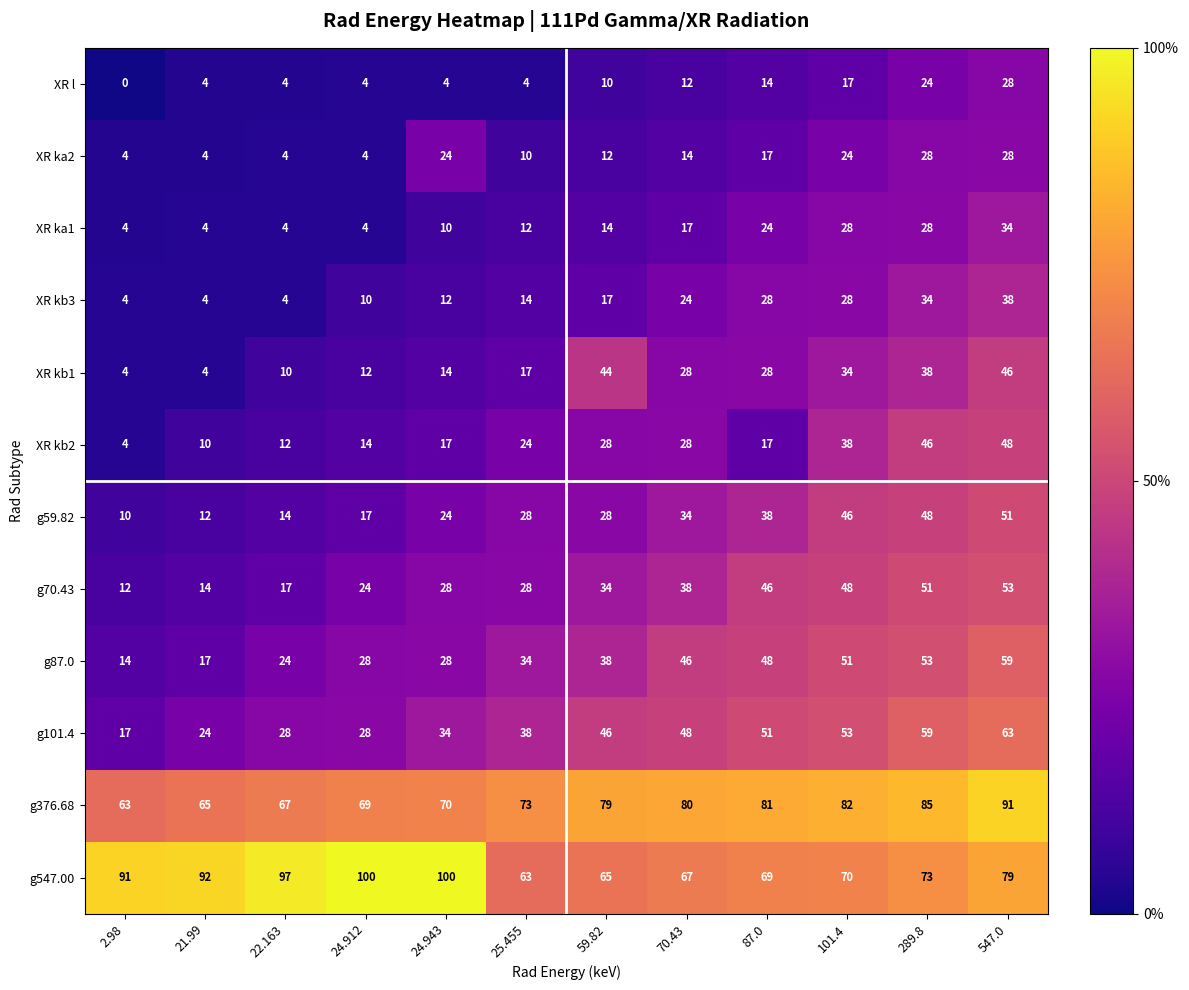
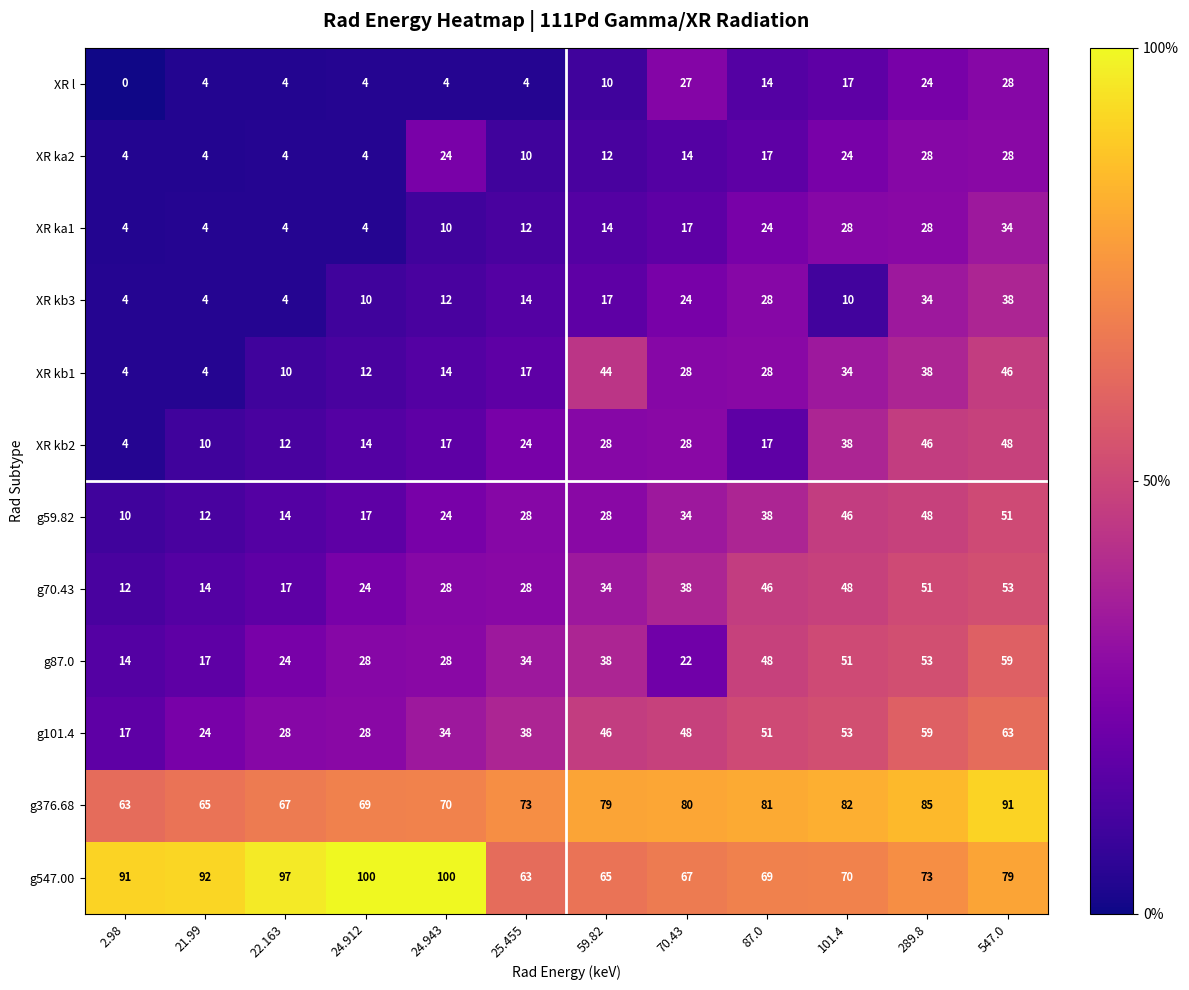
  {
    "XR l": {
      "2.98": 0,
      "21.99": 4,
      "22.163": 4,
      "24.912": 4,
      "24.943": 4,
      "25.455": 4,
      "59.82": 10,
-     "70.43": 12,
+     "70.43": 27,
      "87.0": 14,
      "101.4": 17,
      "289.8": 24,
      "547.0": 28
    },
    "XR ka2": {
      "2.98": 4,
      "21.99": 4,
      "22.163": 4,
      "24.912": 4,
      "24.943": 24,
      "25.455": 10,
      "59.82": 12,
      "70.43": 14,
      "87.0": 17,
      "101.4": 24,
      "289.8": 28,
      "547.0": 28
    },
    "XR ka1": {
      "2.98": 4,
      "21.99": 4,
      "22.163": 4,
      "24.912": 4,
      "24.943": 10,
      "25.455": 12,
      "59.82": 14,
      "70.43": 17,
      "87.0": 24,
      "101.4": 28,
      "289.8": 28,
      "547.0": 34
    },
    "XR kb3": {
      "2.98": 4,
      "21.99": 4,
      "22.163": 4,
      "24.912": 10,
      "24.943": 12,
      "25.455": 14,
      "59.82": 17,
      "70.43": 24,
      "87.0": 28,
-     "101.4": 28,
+     "101.4": 10,
      "289.8": 34,
      "547.0": 38
    },
    "XR kb1": {
      "2.98": 4,
      "21.99": 4,
      "22.163": 10,
      "24.912": 12,
      "24.943": 14,
      "25.455": 17,
      "59.82": 44,
      "70.43": 28,
      "87.0": 28,
      "101.4": 34,
      "289.8": 38,
      "547.0": 46
    },
    "XR kb2": {
      "2.98": 4,
      "21.99": 10,
      "22.163": 12,
      "24.912": 14,
      "24.943": 17,
      "25.455": 24,
      "59.82": 28,
      "70.43": 28,
      "87.0": 17,
      "101.4": 38,
      "289.8": 46,
      "547.0": 48
    },
    "g59.82": {
      "2.98": 10,
      "21.99": 12,
      "22.163": 14,
      "24.912": 17,
      "24.943": 24,
      "25.455": 28,
      "59.82": 28,
      "70.43": 34,
      "87.0": 38,
      "101.4": 46,
      "289.8": 48,
      "547.0": 51
    },
    "g70.43": {
      "2.98": 12,
      "21.99": 14,
      "22.163": 17,
      "24.912": 24,
      "24.943": 28,
      "25.455": 28,
      "59.82": 34,
      "70.43": 38,
      "87.0": 46,
      "101.4": 48,
      "289.8": 51,
      "547.0": 53
    },
    "g87.0": {
      "2.98": 14,
      "21.99": 17,
      "22.163": 24,
      "24.912": 28,
      "24.943": 28,
      "25.455": 34,
      "59.82": 38,
-     "70.43": 46,
+     "70.43": 22,
      "87.0": 48,
      "101.4": 51,
      "289.8": 53,
      "547.0": 59
    },
    "g101.4": {
      "2.98": 17,
      "21.99": 24,
      "22.163": 28,
      "24.912": 28,
      "24.943": 34,
      "25.455": 38,
      "59.82": 46,
      "70.43": 48,
      "87.0": 51,
      "101.4": 53,
      "289.8": 59,
      "547.0": 63
    },
    "g376.68": {
      "2.98": 63,
      "21.99": 65,
      "22.163": 67,
      "24.912": 69,
      "24.943": 70,
      "25.455": 73,
      "59.82": 79,
      "70.43": 80,
      "87.0": 81,
      "101.4": 82,
      "289.8": 85,
      "547.0": 91
    },
    "g547.00": {
      "2.98": 91,
      "21.99": 92,
      "22.163": 97,
      "24.912": 100,
      "24.943": 100,
      "25.455": 63,
      "59.82": 65,
      "70.43": 67,
      "87.0": 69,
      "101.4": 70,
      "289.8": 73,
      "547.0": 79
    }
  }
